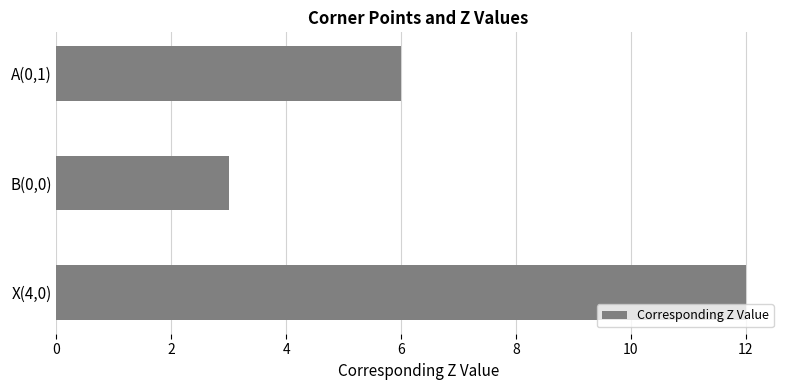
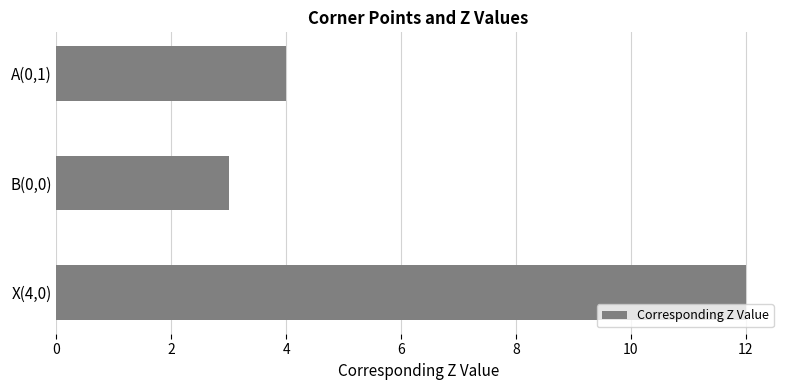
  {
-   "A(0,1)": 6,
+   "A(0,1)": 4,
    "B(0,0)": 3,
    "X(4,0)": 12
  }
